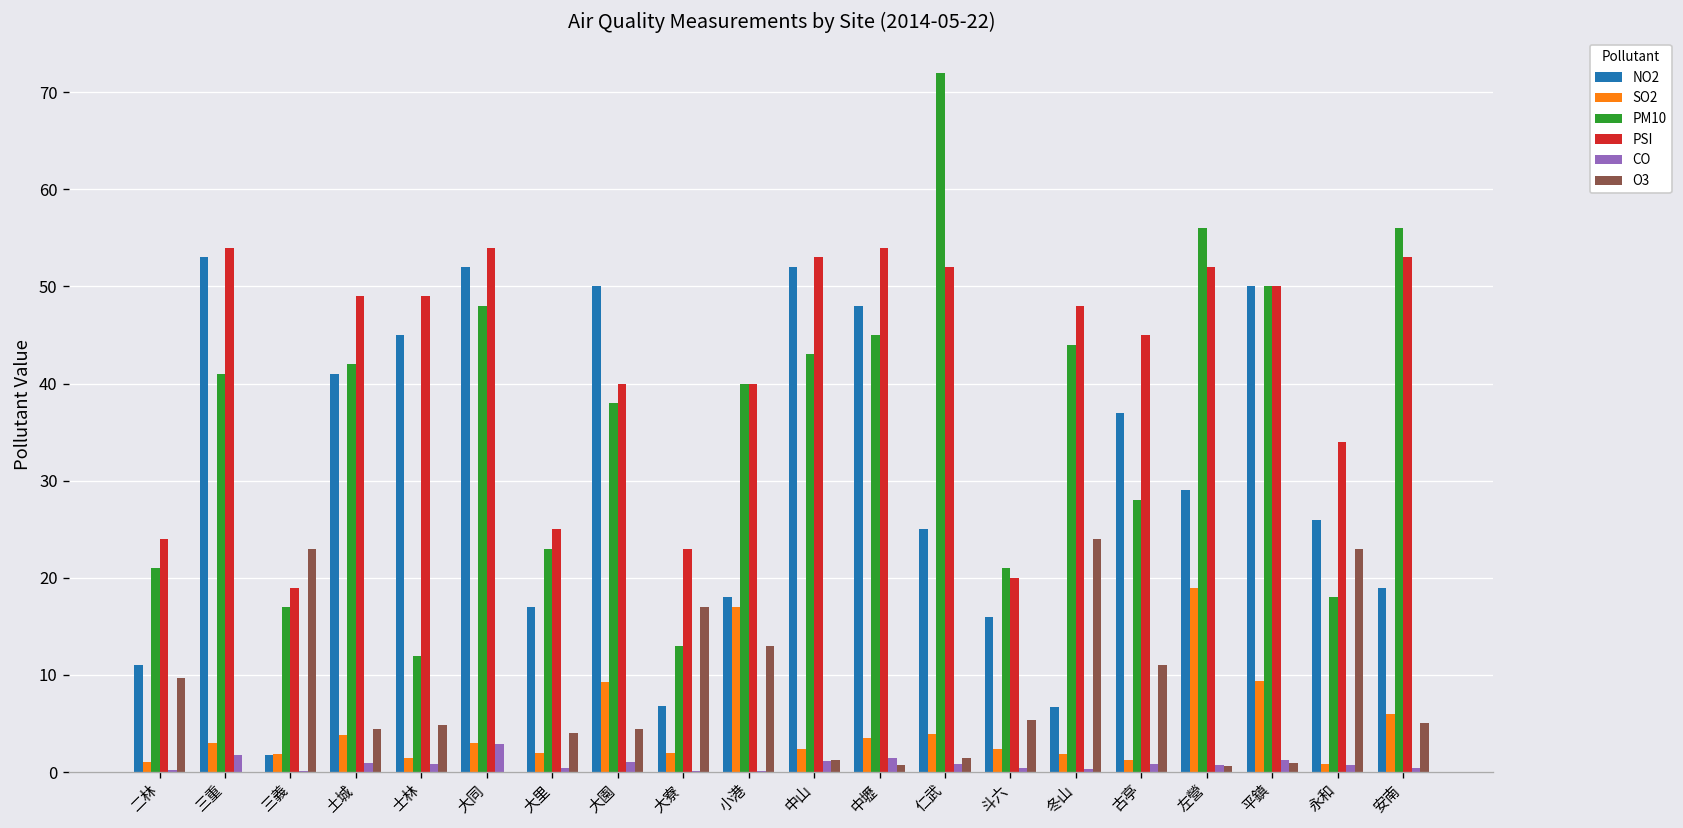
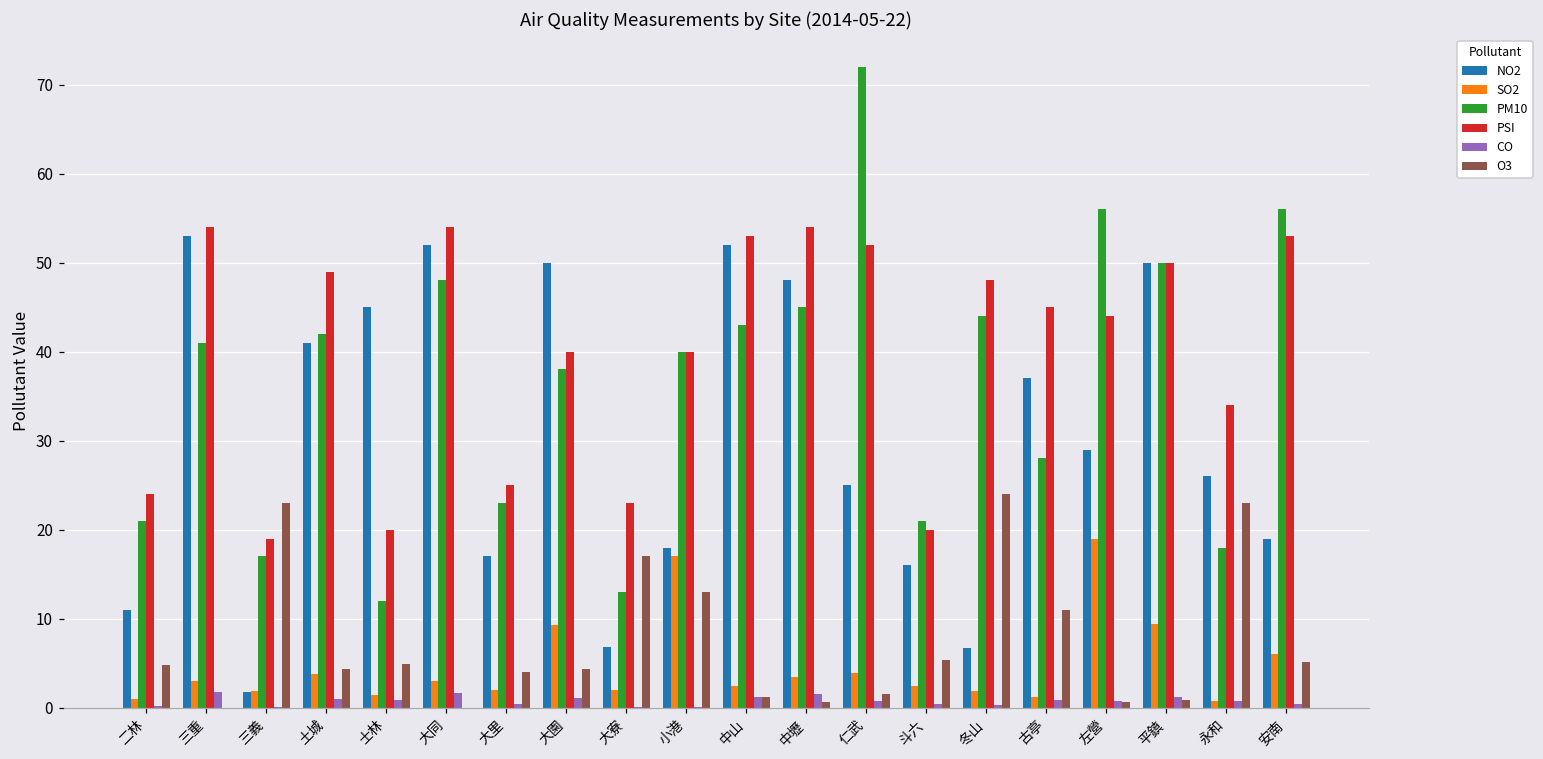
  {
    "NO2": {
      "二林": 11,
      "三重": 53,
      "三義": 2,
      "土城": 41,
      "士林": 45,
      "大同": 52,
      "大里": 17,
      "大園": 50,
      "大寮": 7,
      "小港": 18,
      "中山": 52,
      "中壢": 48,
      "仁武": 25,
      "斗六": 16,
      "冬山": 7,
      "古亭": 37,
      "左營": 29,
      "平鎮": 50,
      "永和": 26,
      "安南": 19
    },
    "SO2": {
      "二林": 1,
      "三重": 3,
      "三義": 2,
      "土城": 4,
      "士林": 1,
      "大同": 3,
      "大里": 2,
      "大園": 9,
      "大寮": 2,
      "小港": 17,
      "中山": 2,
      "中壢": 4,
      "仁武": 4,
      "斗六": 2,
      "冬山": 2,
      "古亭": 1,
      "左營": 19,
      "平鎮": 9,
      "永和": 1,
      "安南": 6
    },
    "PM10": {
      "二林": 21,
      "三重": 41,
      "三義": 17,
      "土城": 42,
      "士林": 12,
      "大同": 48,
      "大里": 23,
      "大園": 38,
      "大寮": 13,
      "小港": 40,
      "中山": 43,
      "中壢": 45,
      "仁武": 72,
      "斗六": 21,
      "冬山": 44,
      "古亭": 28,
      "左營": 56,
      "平鎮": 50,
      "永和": 18,
      "安南": 56
    },
    "PSI": {
      "二林": 24,
      "三重": 54,
      "三義": 19,
      "土城": 49,
-     "士林": 49,
+     "士林": 20,
      "大同": 54,
      "大里": 25,
      "大園": 40,
      "大寮": 23,
      "小港": 40,
      "中山": 53,
      "中壢": 54,
      "仁武": 52,
      "斗六": 20,
      "冬山": 48,
      "古亭": 45,
-     "左營": 52,
+     "左營": 44,
      "平鎮": 50,
      "永和": 34,
      "安南": 53
    },
    "CO": {
      "三重": 2,
      "土城": 1,
      "士林": 1,
-     "大同": 3,
+     "大同": 2,
      "大里": 0,
      "大園": 1,
      "中山": 1,
      "中壢": 1,
      "仁武": 1,
      "斗六": 0,
      "冬山": 0,
      "古亭": 1,
      "左營": 1,
      "平鎮": 1,
      "永和": 1,
      "安南": 0
    },
    "O3": {
-     "二林": 10,
+     "二林": 5,
      "三重": 0,
      "三義": 23,
      "土城": 4,
      "士林": 5,
      "大同": 0,
      "大里": 4,
      "大園": 4,
      "大寮": 17,
      "小港": 13,
      "中山": 1,
      "中壢": 1,
      "仁武": 2,
      "斗六": 5,
      "冬山": 24,
      "古亭": 11,
      "左營": 1,
      "平鎮": 1,
      "永和": 23,
      "安南": 5
    }
  }
